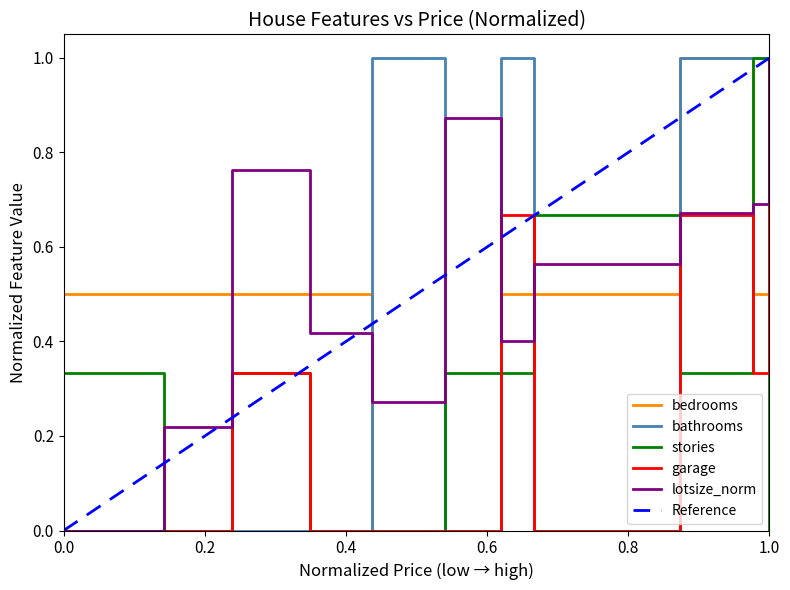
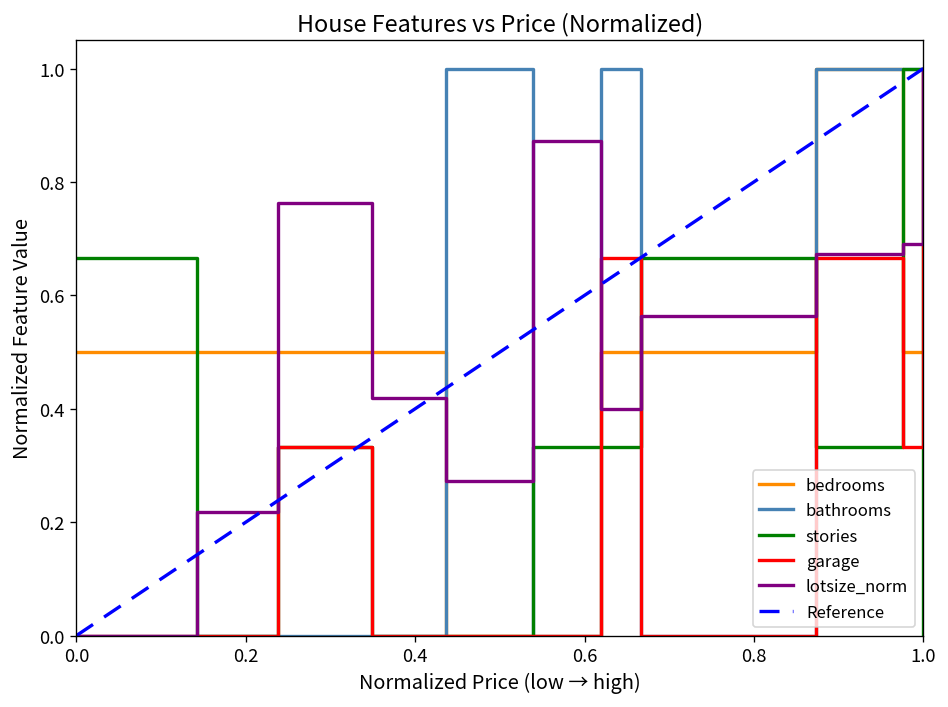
  {
    "bedrooms": {
      "0.0": 0.50,
      "1.0": 0.50
    },
    "stories": {
-     "0.0": 0.33,
+     "0.0": 0.67,
      "1.0": 0.00
    }
  }
